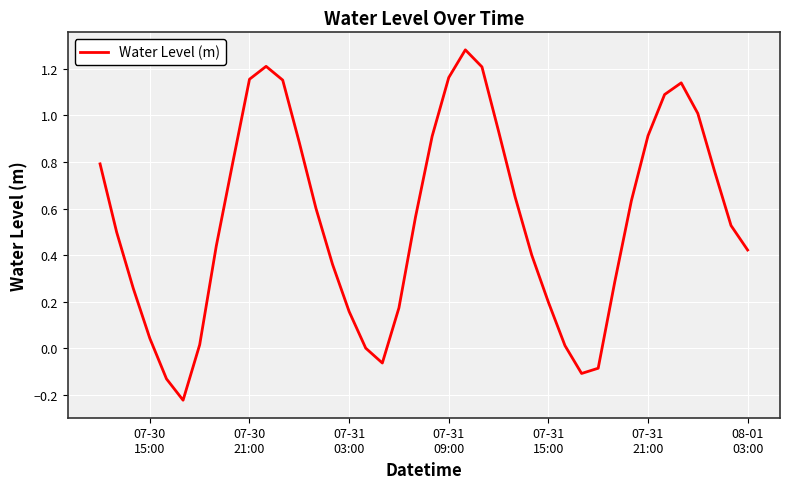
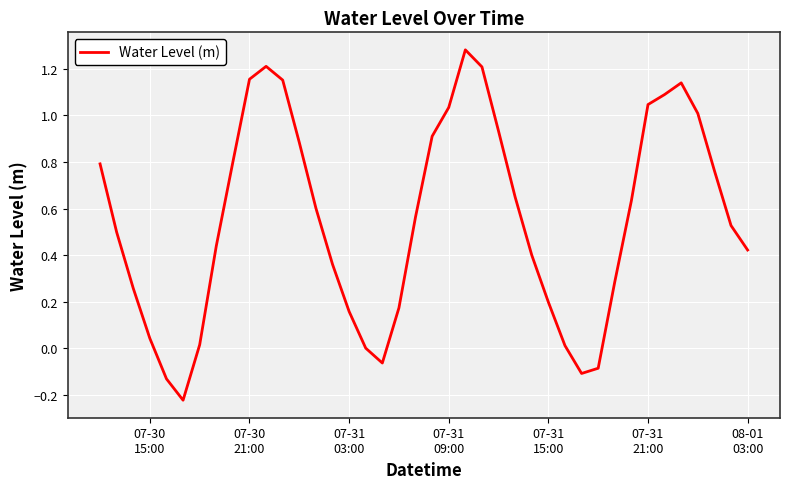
  {
    "07-30 15:00": 0.04,
    "07-30 21:00": 1.15,
    "07-31 03:00": 0.16,
-   "07-31 09:00": 1.16,
+   "07-31 09:00": 1.03,
    "07-31 15:00": 0.20,
-   "07-31 21:00": 0.91,
+   "07-31 21:00": 1.05,
    "08-01 03:00": 0.42
  }
